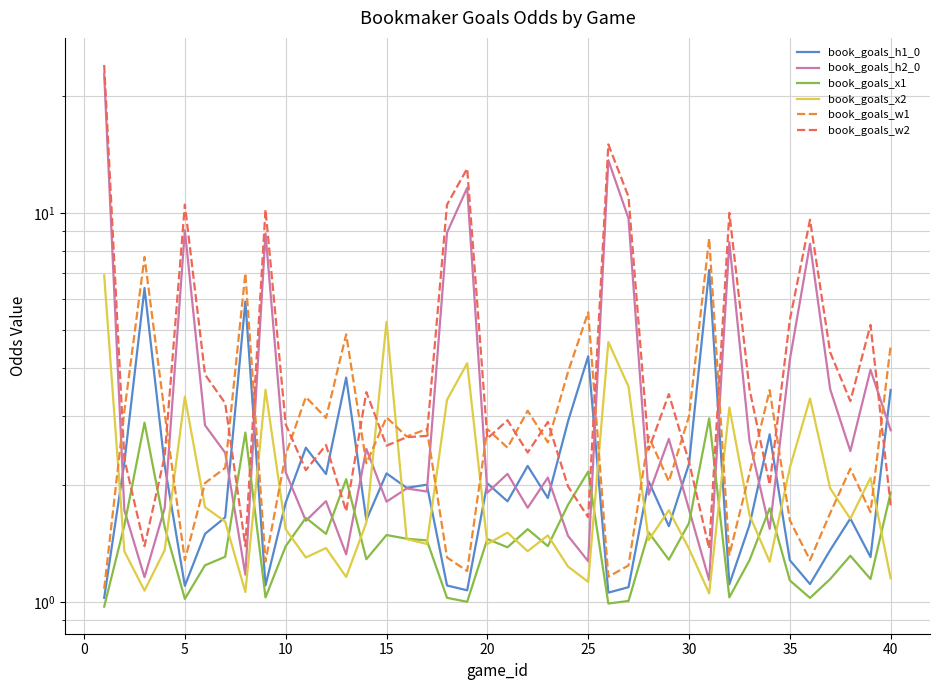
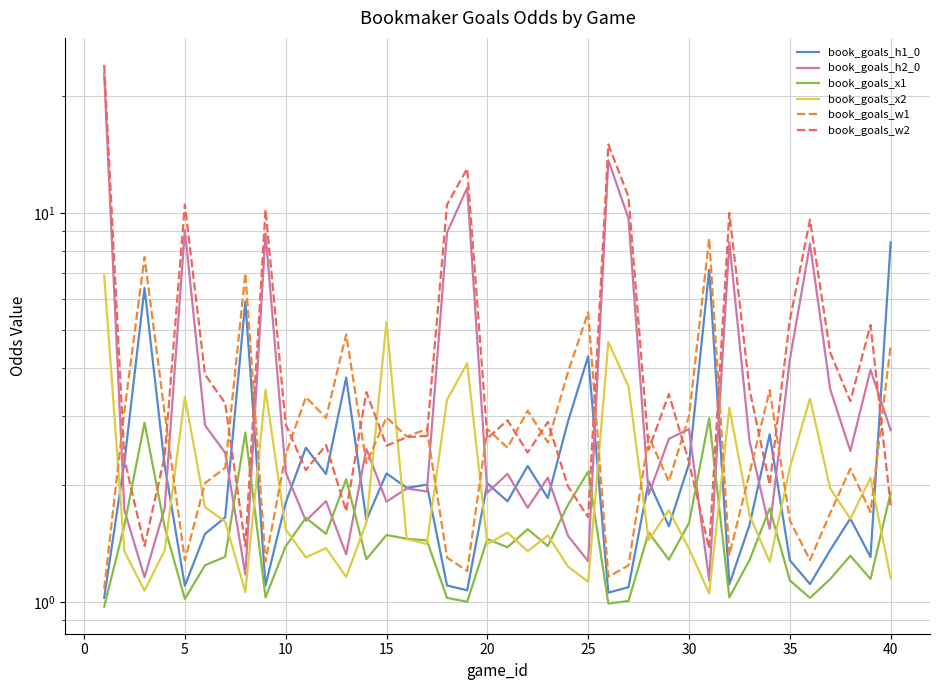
  {
    "book_goals_h1_0": {
      "5": 1.1,
      "10": 1.8,
      "15": 2.1,
      "20": 2.0,
      "25": 4.3,
      "35": 1.28,
-     "40": 3.5
+     "40": 8.4
    },
    "book_goals_h2_0": {
      "5": 9.0,
      "10": 2.2,
      "15": 1.8,
      "20": 1.9,
      "25": 1.27,
-     "30": 1.7,
+     "30": 2.8,
      "35": 4.2,
      "40": 2.8
    },
    "book_goals_x1": {
      "5": 1.02,
      "10": 1.4,
      "15": 1.5,
      "20": 1.45,
      "25": 2.2,
      "30": 1.6,
      "35": 1.13,
      "40": 1.9
    },
    "book_goals_x2": {
      "5": 3.4,
      "10": 1.54,
      "15": 5.2,
      "20": 1.4,
      "25": 1.13,
      "30": 1.37,
      "35": 2.2,
      "40": 1.15
    }
  }
